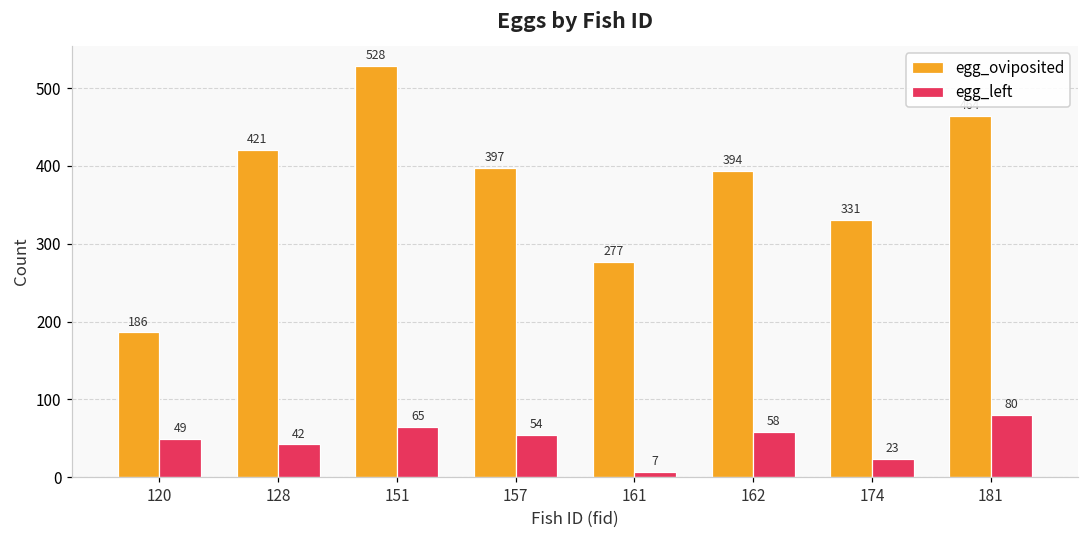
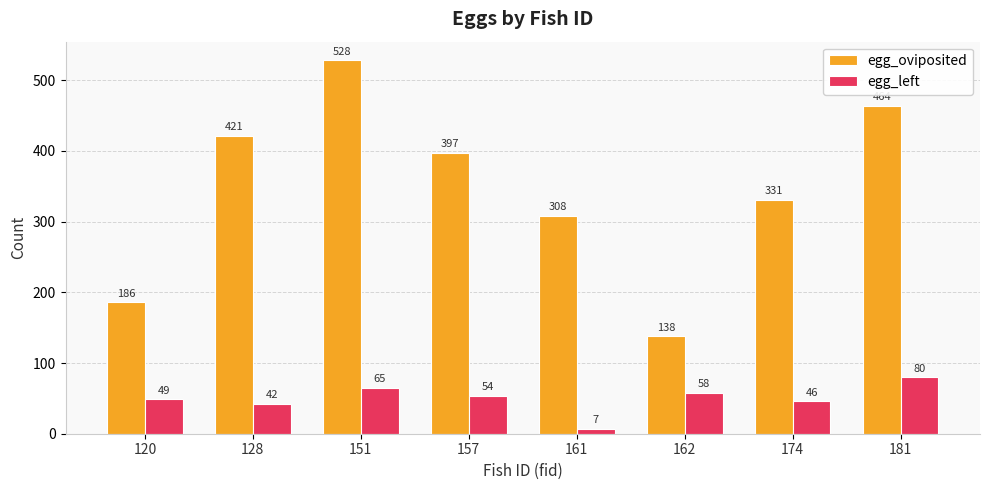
  {
    "egg_oviposited": {
      "120": 186,
      "128": 421,
      "151": 528,
      "157": 397,
-     "161": 277,
-     "162": 394,
+     "161": 308,
+     "162": 138,
      "174": 331
    },
    "egg_left": {
      "120": 49,
      "128": 42,
      "151": 65,
      "157": 54,
      "161": 7,
      "162": 58,
-     "174": 23,
+     "174": 46,
      "181": 80
    }
  }
